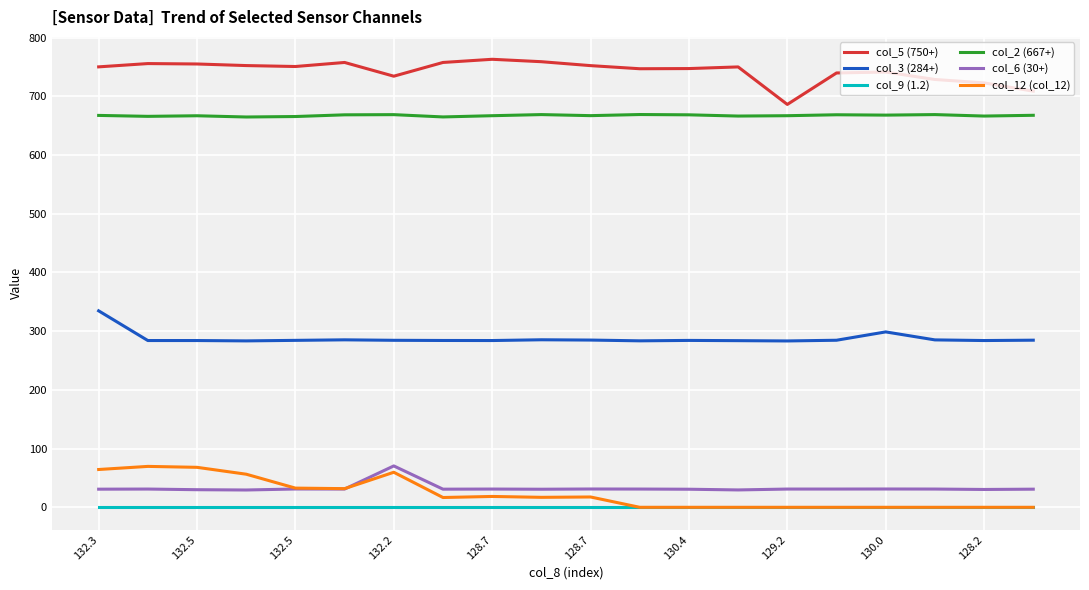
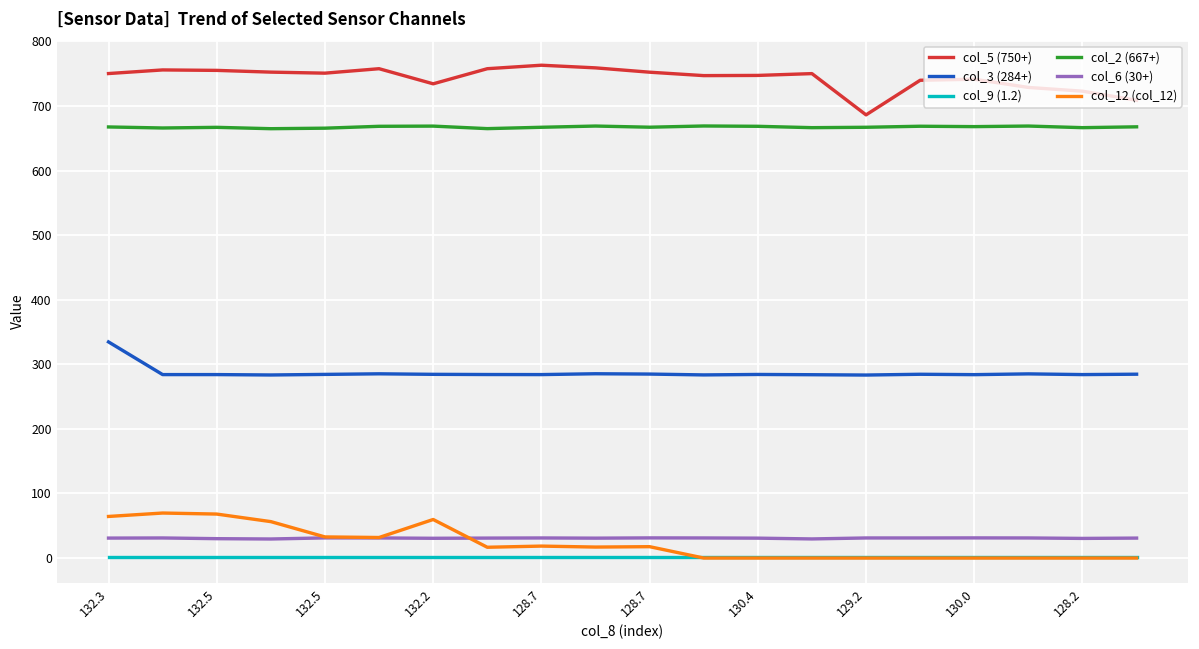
  {
    "col_5 (750+)": {
      "132.3": 750,
      "132.2": 730,
      "130.4": 750,
      "129.2": 690
    },
    "col_3 (284+)": {
      "132.3": 330,
      "132.2": 280,
      "130.4": 280,
      "129.2": 280,
-     "130.0": 300,
+     "130.0": 280,
      "128.2": 280
    },
    "col_9 (1.2)": {
      "132.3": 0,
      "132.2": 0
    },
    "col_2 (667+)": {
      "132.3": 670,
      "132.2": 670,
      "130.4": 670,
      "129.2": 670,
      "130.0": 670,
      "128.2": 670
    },
    "col_6 (30+)": {
      "132.3": 30,
-     "132.2": 70,
+     "132.2": 30,
      "130.4": 30,
      "129.2": 30,
      "130.0": 30,
      "128.2": 30
    },
    "col_12 (col_12)": {
      "132.3": 60,
      "132.2": 60
    }
  }
